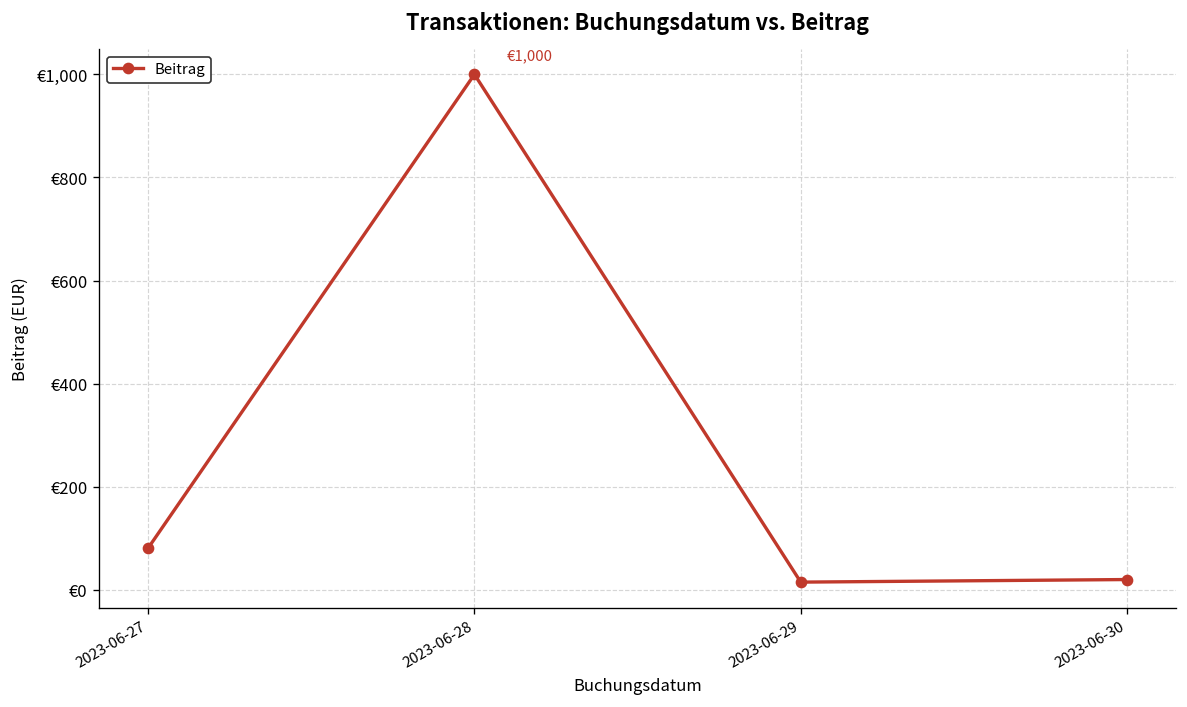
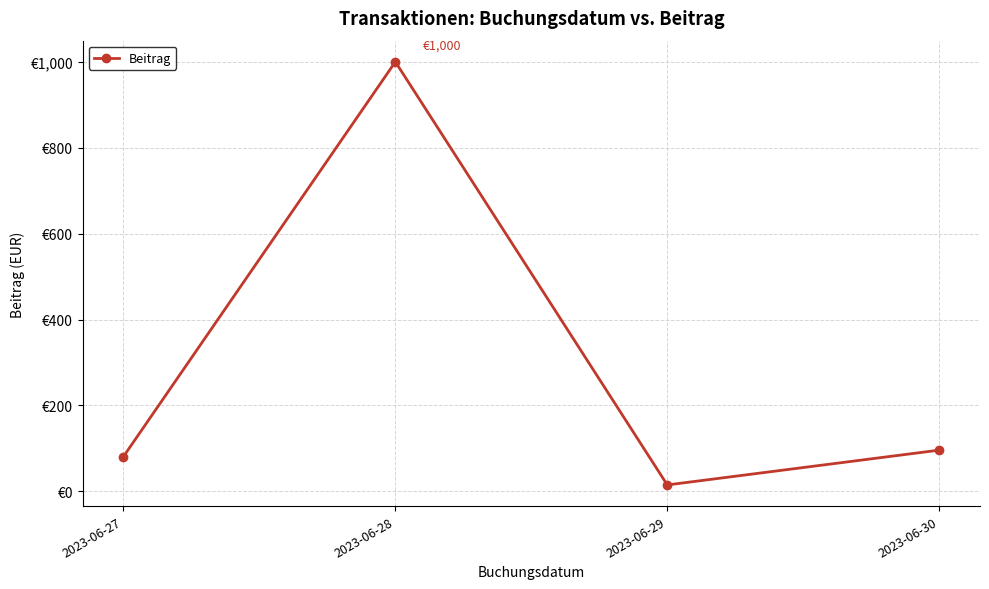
  {
    "2023-06-27": "€80",
    "2023-06-28": "€1,000",
    "2023-06-29": "€20",
-   "2023-06-30": "€20"
+   "2023-06-30": "€100"
  }
